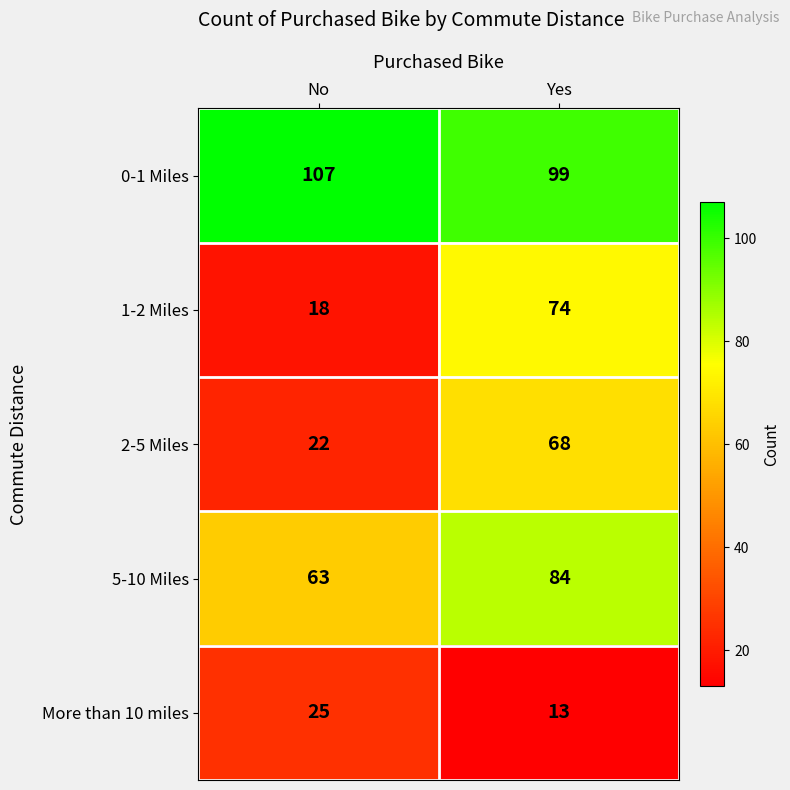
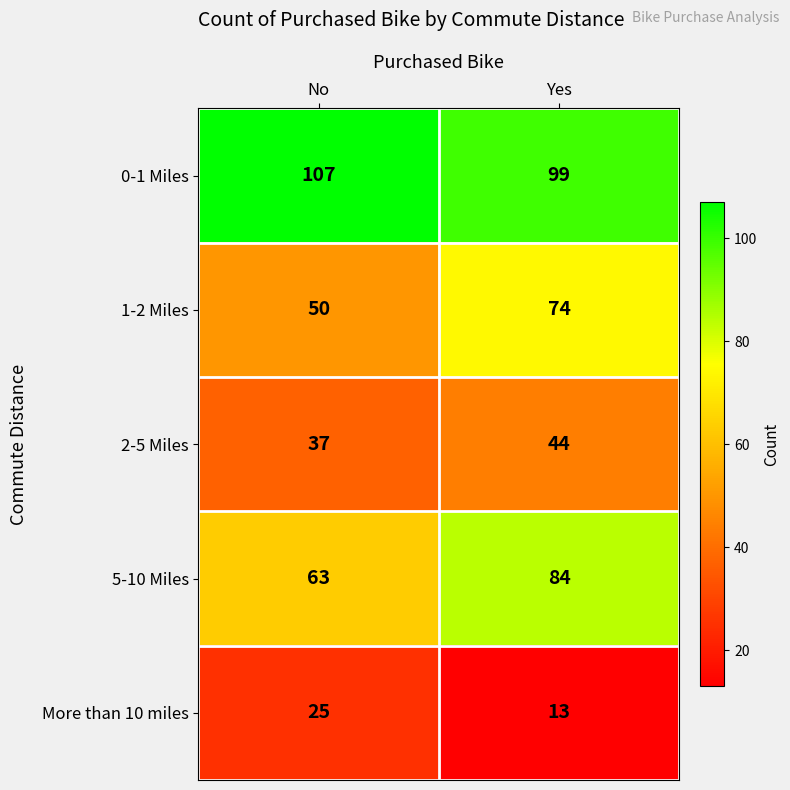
  {
    "0-1 Miles": {
      "No": 107,
      "Yes": 99
    },
    "1-2 Miles": {
-     "No": 18,
+     "No": 50,
      "Yes": 74
    },
    "2-5 Miles": {
-     "No": 22,
-     "Yes": 68
+     "No": 37,
+     "Yes": 44
    },
    "5-10 Miles": {
      "No": 63,
      "Yes": 84
    },
    "More than 10 miles": {
      "No": 25,
      "Yes": 13
    }
  }
